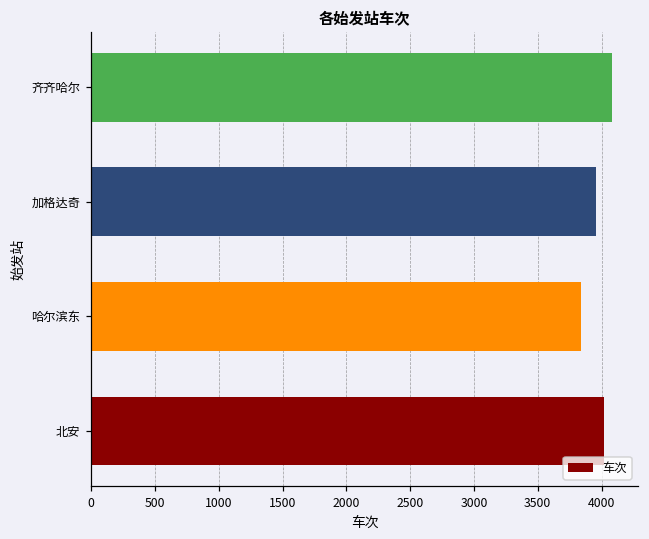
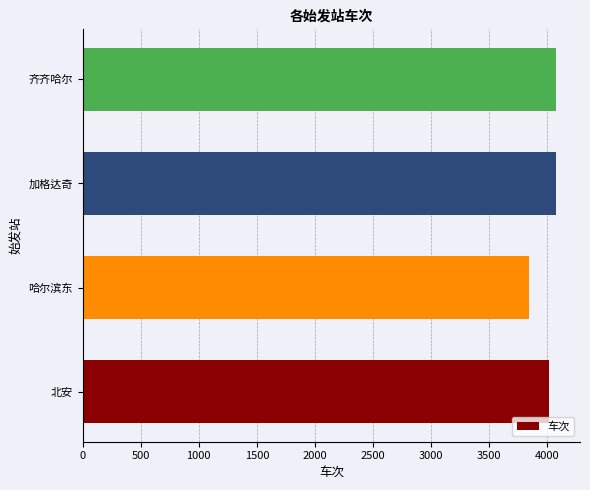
  {
    "齐齐哈尔": 4080,
-   "加格达奇": 3950,
+   "加格达奇": 4080,
    "哈尔滨东": 3840,
    "北安": 4020
  }
